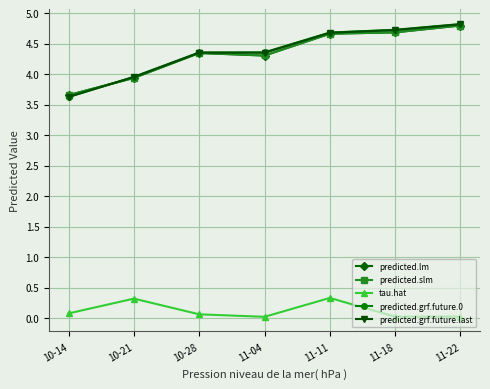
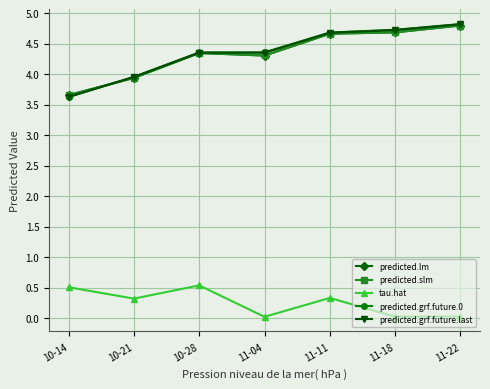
  {
    "tau.hat": {
-     "10-14": 0.1,
+     "10-14": 0.5,
      "10-21": 0.3,
-     "10-28": 0.1,
+     "10-28": 0.5,
      "11-04": 0.0,
      "11-11": 0.3
    }
  }
